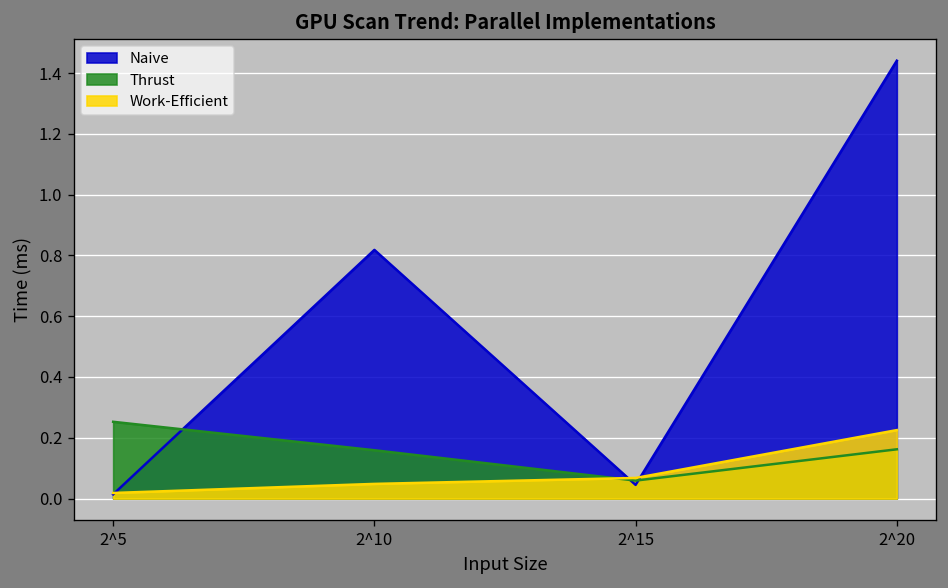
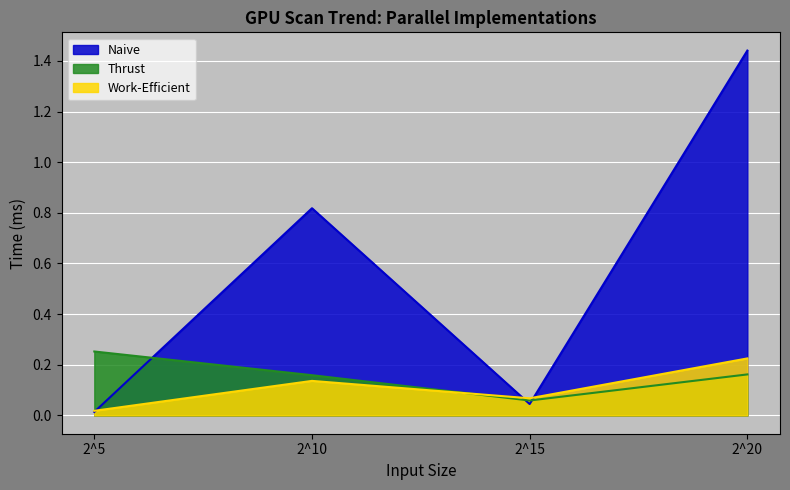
  {
    "Naive": {
      "2^10": 0.82,
      "2^15": 0.05,
      "2^20": 1.44
    },
    "Thrust": {
      "2^5": 0.25,
      "2^10": 0.16,
      "2^20": 0.16
    },
    "Work-Efficient": {
-     "2^10": 0.05,
+     "2^10": 0.14,
      "2^20": 0.23
    }
  }
